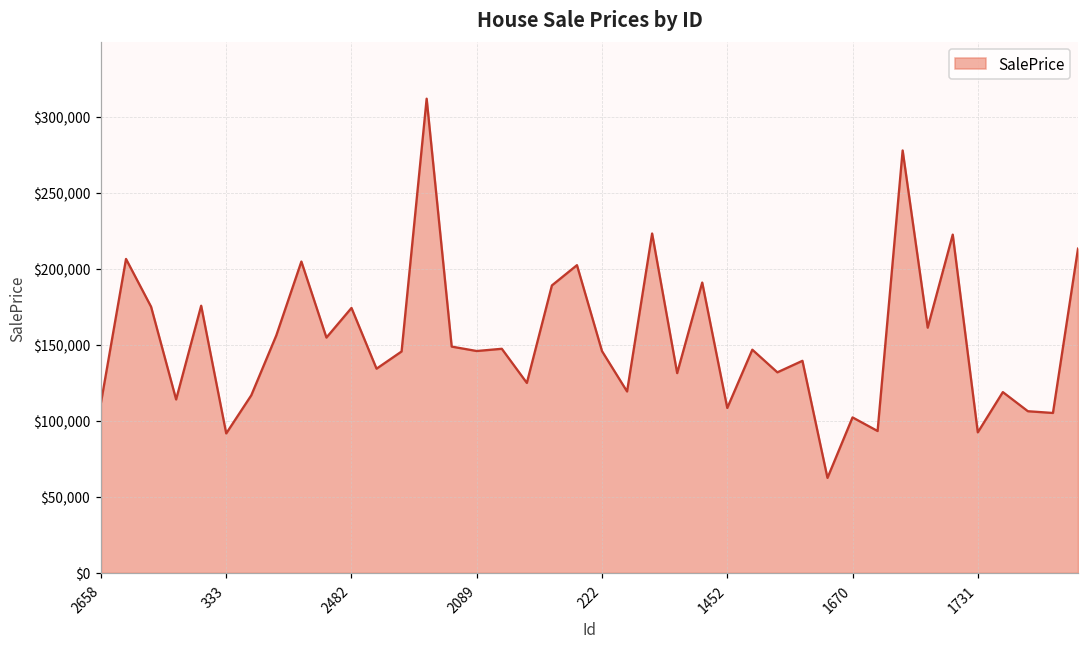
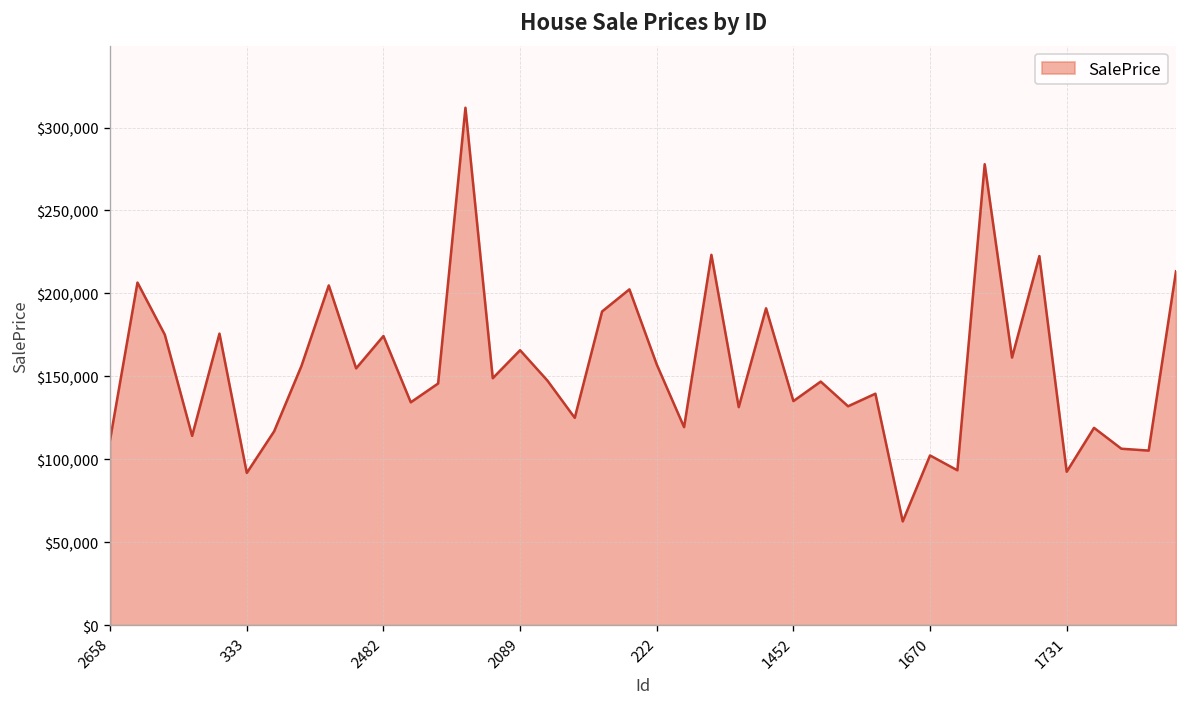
  {
    "2658": "$112,000",
    "333": "$92,000",
    "2482": "$174,000",
-   "2089": "$146,000",
-   "222": "$146,000",
-   "1452": "$108,000",
+   "2089": "$166,000",
+   "222": "$157,000",
+   "1452": "$135,000",
    "1670": "$102,000",
    "1731": "$92,000"
  }
